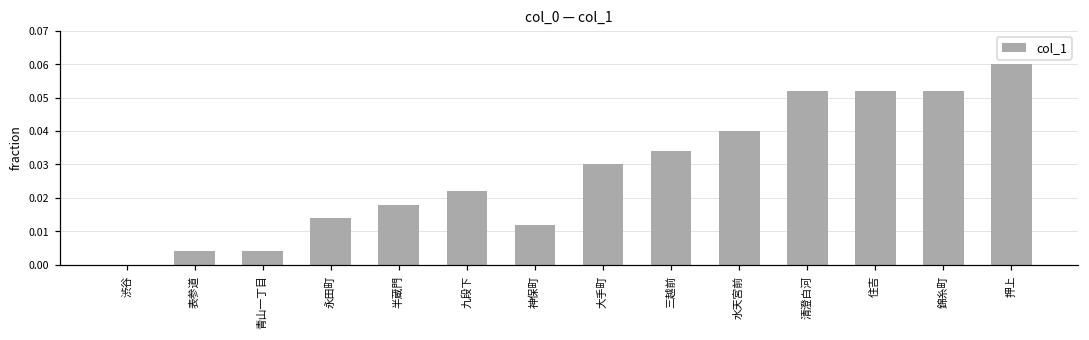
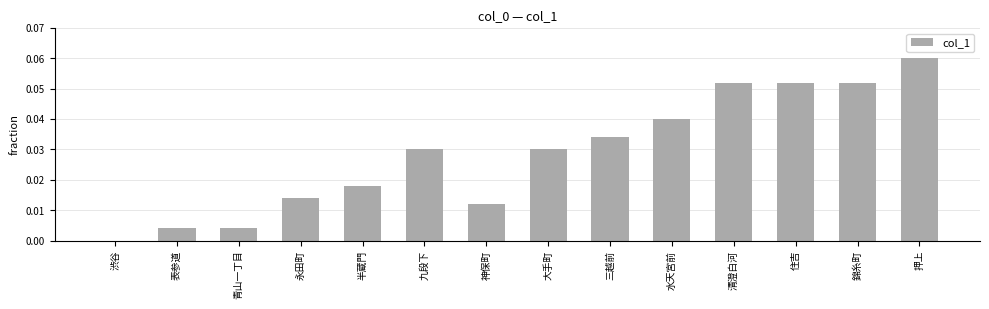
  {
    "渋谷": 0.000,
    "表参道": 0.004,
    "青山一丁目": 0.004,
    "永田町": 0.014,
    "半蔵門": 0.018,
-   "九段下": 0.022,
+   "九段下": 0.030,
    "神保町": 0.012,
    "大手町": 0.030,
    "三越前": 0.034,
    "水天宮前": 0.040,
    "清澄白河": 0.052,
    "住吉": 0.052,
    "錦糸町": 0.052,
    "押上": 0.060
  }
